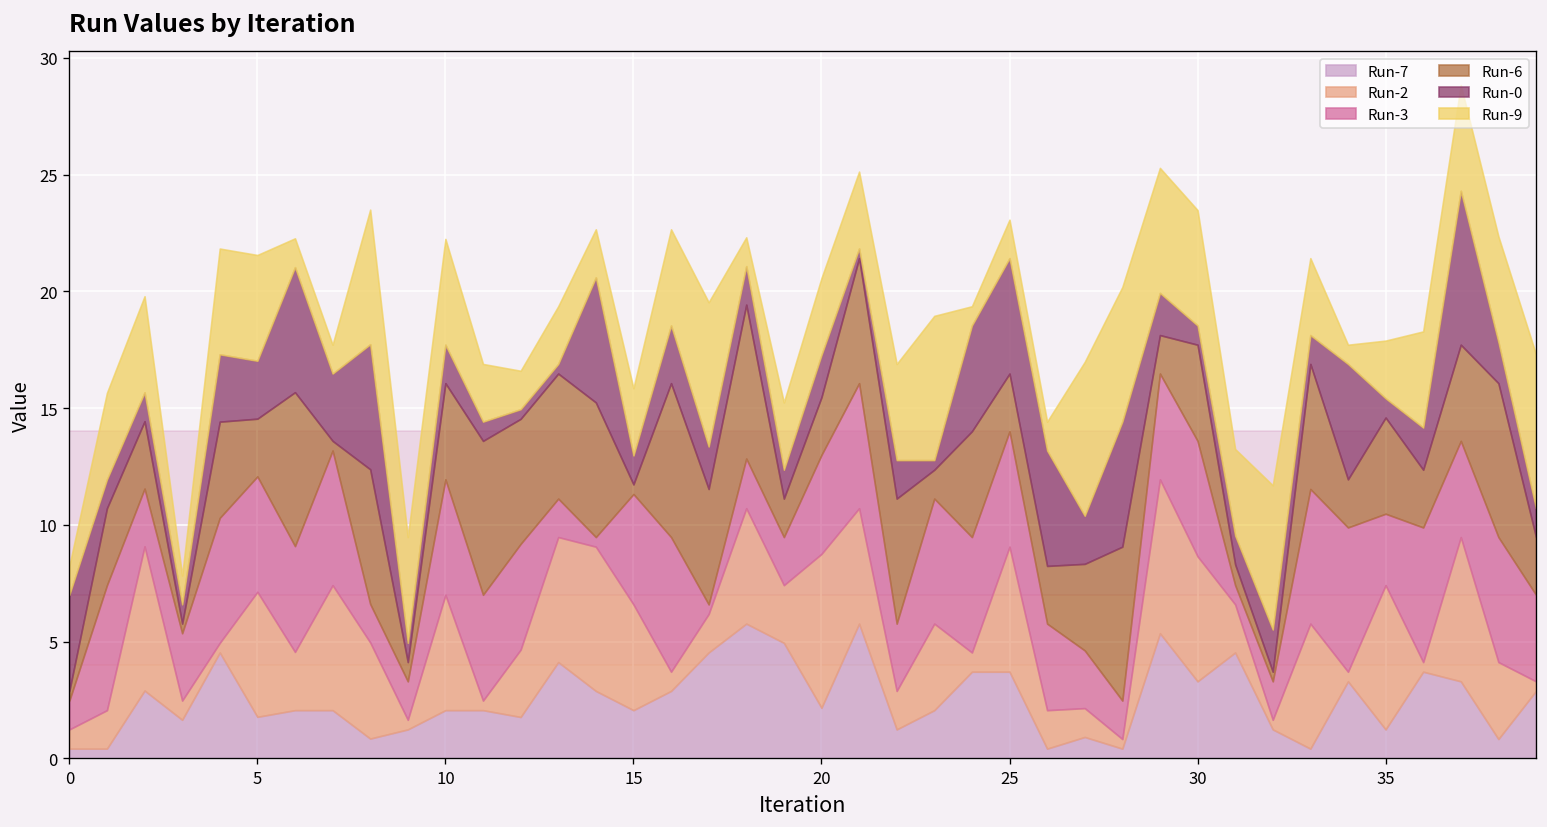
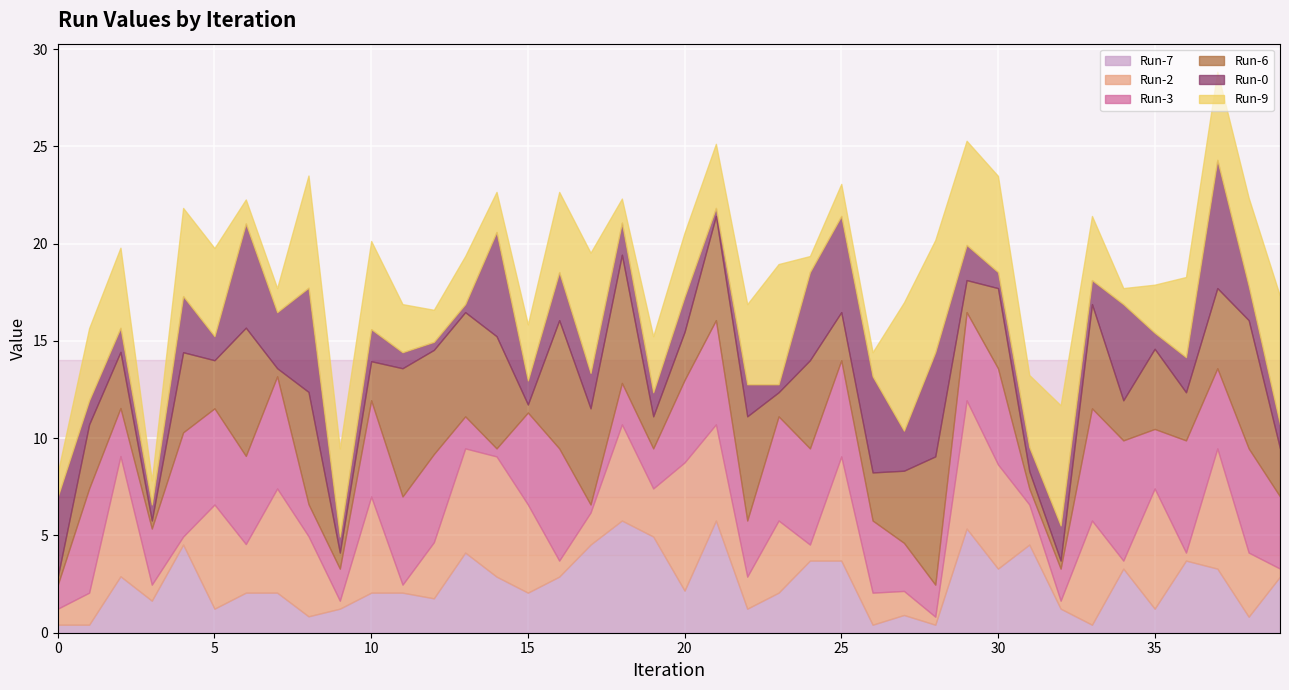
  {
    "Run-7": {
      "0": 0.4,
-     "5": 1.8,
+     "5": 1.2,
      "10": 2.1,
      "15": 2.1,
      "20": 2.2,
      "25": 3.7,
      "30": 3.3,
      "35": 1.2
    },
    "Run-3": {
      "0": 1.2,
      "5": 4.9,
      "10": 4.9,
      "15": 4.7,
      "20": 4.2,
      "25": 4.9,
      "30": 4.9,
      "35": 3.1
    },
    "Run-6": {
      "0": 0.4,
      "5": 2.5,
-     "10": 4.1,
+     "10": 2.0,
      "15": 0.4,
      "20": 2.5,
      "25": 2.5,
      "30": 4.1,
      "35": 4.1
    },
    "Run-0": {
      "0": 4.1,
-     "5": 2.5,
+     "5": 1.2,
      "10": 1.6,
      "15": 1.2,
      "20": 1.8,
      "25": 4.9,
      "30": 0.8,
      "35": 0.8
    }
  }
